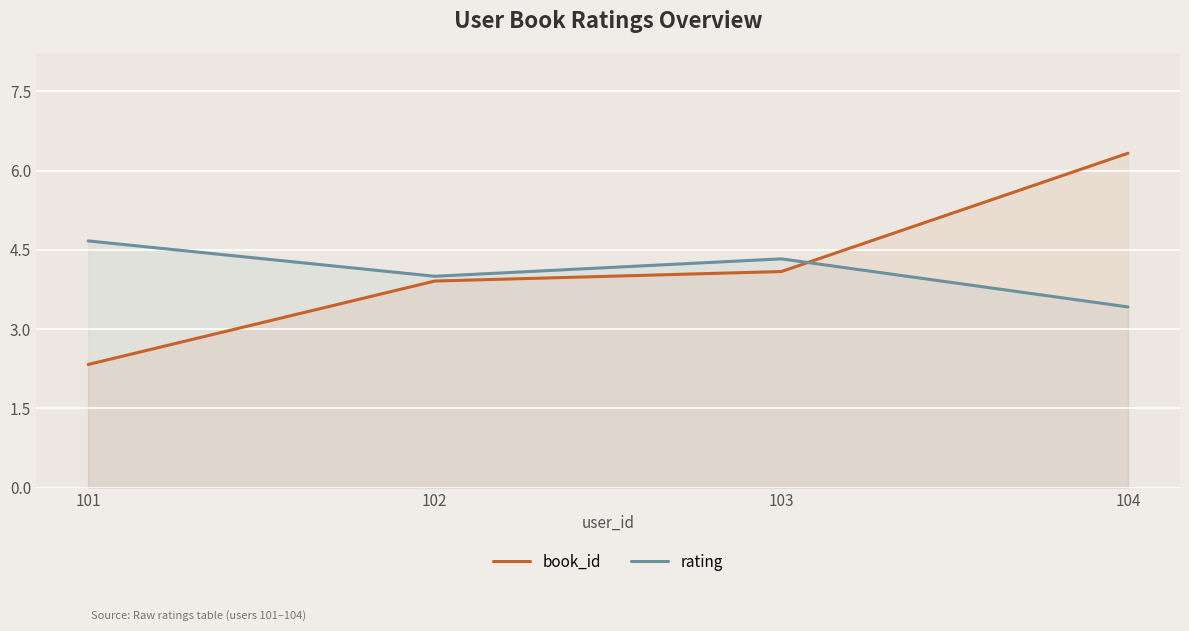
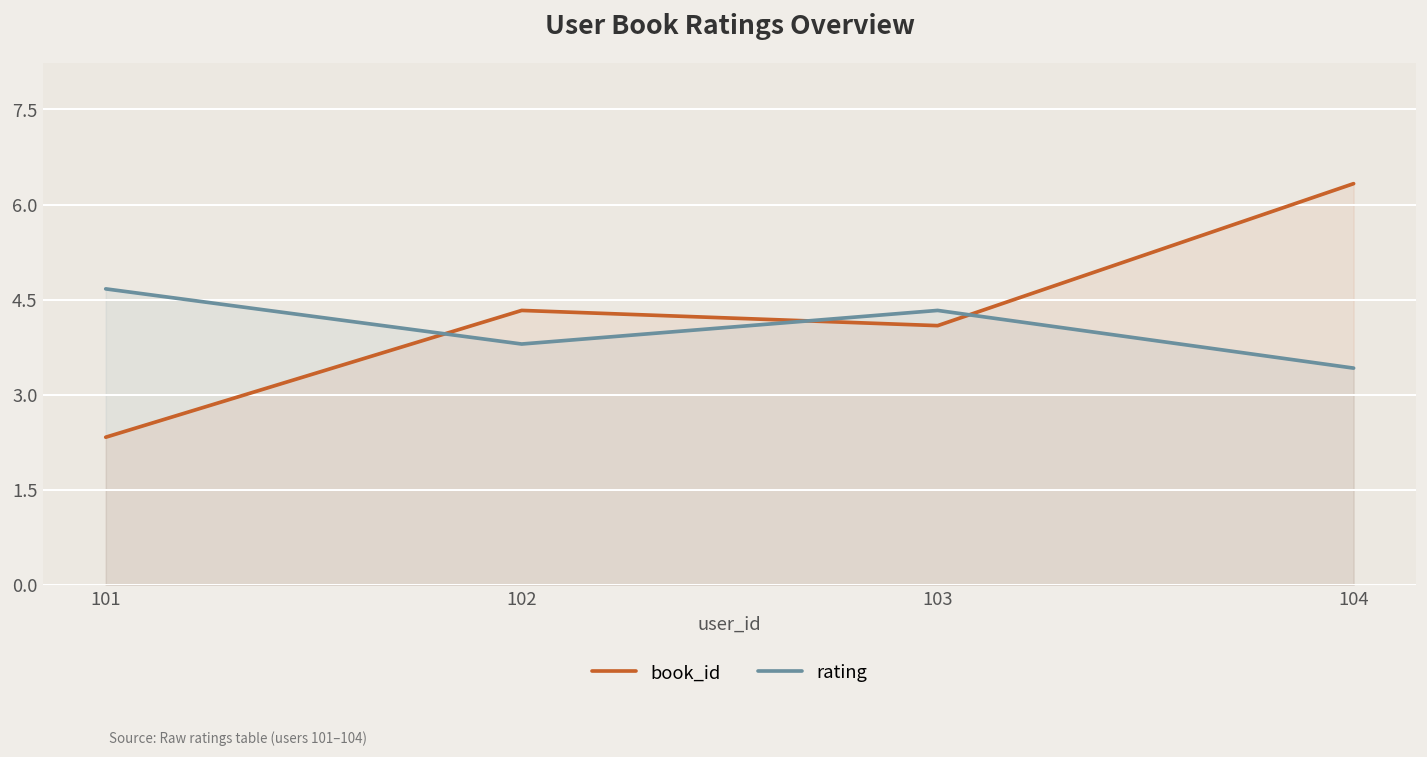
  {
    "book_id": {
      "101": 2.3,
-     "102": 3.9,
+     "102": 4.3,
      "103": 4.1,
      "104": 6.3
    },
    "rating": {
      "101": 4.7,
-     "102": 4.0,
+     "102": 3.8,
      "103": 4.3,
      "104": 3.4
    }
  }
